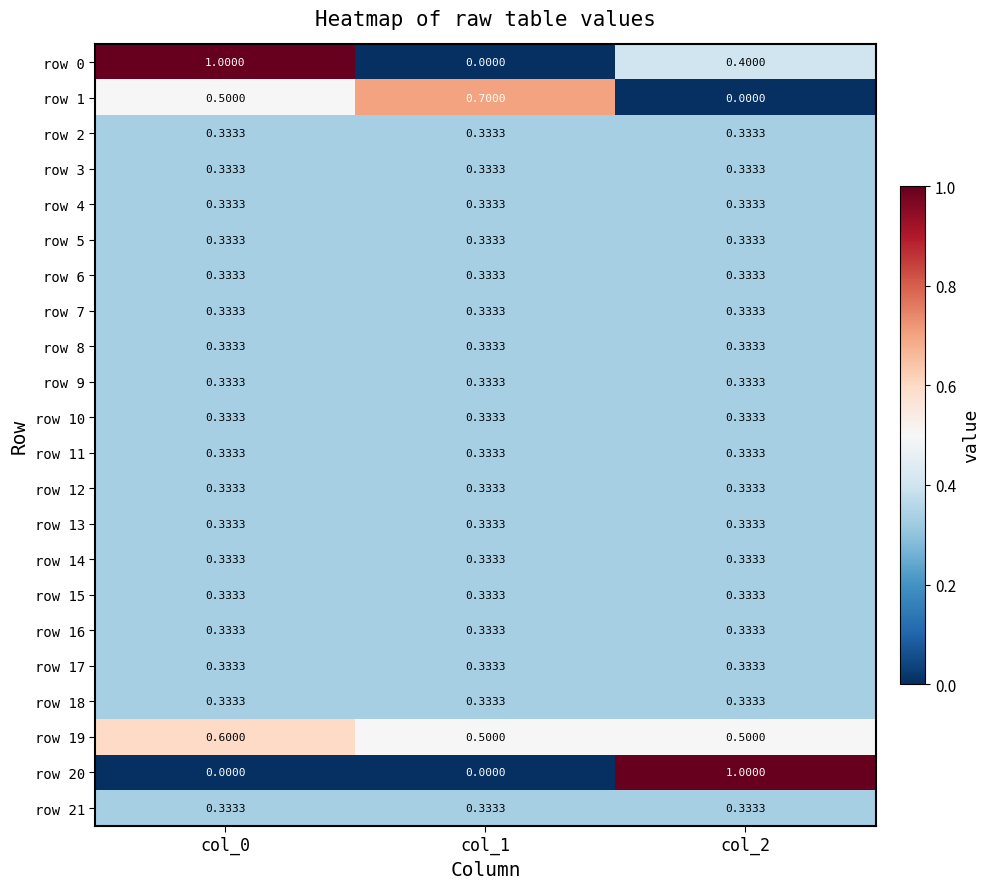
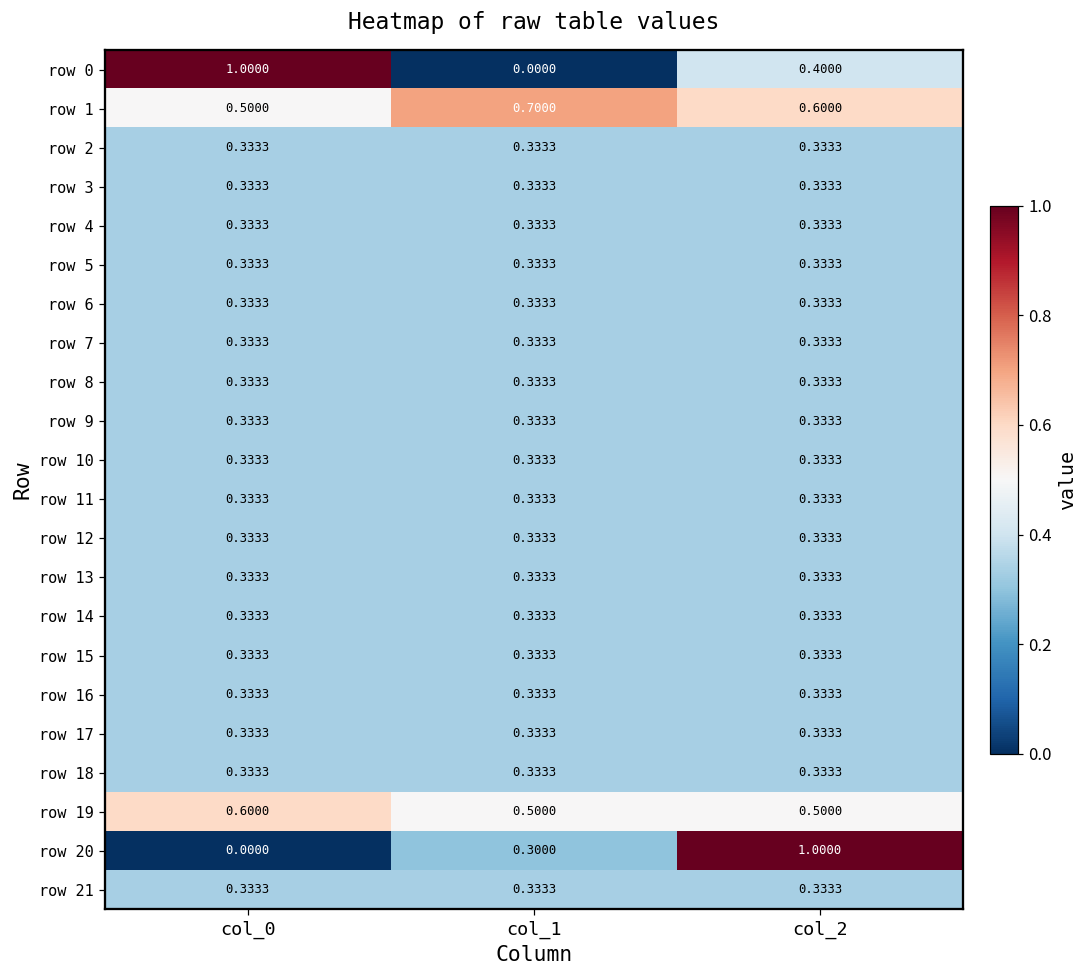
  {
    "row 0": {
      "col_0": 1.0000,
      "col_1": 0.0000,
      "col_2": 0.4000
    },
    "row 1": {
      "col_0": 0.5000,
      "col_1": 0.7000,
-     "col_2": 0.0000
+     "col_2": 0.6000
    },
    "row 2": {
      "col_0": 0.3333,
      "col_1": 0.3333,
      "col_2": 0.3333
    },
    "row 3": {
      "col_0": 0.3333,
      "col_1": 0.3333,
      "col_2": 0.3333
    },
    "row 4": {
      "col_0": 0.3333,
      "col_1": 0.3333,
      "col_2": 0.3333
    },
    "row 5": {
      "col_0": 0.3333,
      "col_1": 0.3333,
      "col_2": 0.3333
    },
    "row 6": {
      "col_0": 0.3333,
      "col_1": 0.3333,
      "col_2": 0.3333
    },
    "row 7": {
      "col_0": 0.3333,
      "col_1": 0.3333,
      "col_2": 0.3333
    },
    "row 8": {
      "col_0": 0.3333,
      "col_1": 0.3333,
      "col_2": 0.3333
    },
    "row 9": {
      "col_0": 0.3333,
      "col_1": 0.3333,
      "col_2": 0.3333
    },
    "row 10": {
      "col_0": 0.3333,
      "col_1": 0.3333,
      "col_2": 0.3333
    },
    "row 11": {
      "col_0": 0.3333,
      "col_1": 0.3333,
      "col_2": 0.3333
    },
    "row 12": {
      "col_0": 0.3333,
      "col_1": 0.3333,
      "col_2": 0.3333
    },
    "row 13": {
      "col_0": 0.3333,
      "col_1": 0.3333,
      "col_2": 0.3333
    },
    "row 14": {
      "col_0": 0.3333,
      "col_1": 0.3333,
      "col_2": 0.3333
    },
    "row 15": {
      "col_0": 0.3333,
      "col_1": 0.3333,
      "col_2": 0.3333
    },
    "row 16": {
      "col_0": 0.3333,
      "col_1": 0.3333,
      "col_2": 0.3333
    },
    "row 17": {
      "col_0": 0.3333,
      "col_1": 0.3333,
      "col_2": 0.3333
    },
    "row 18": {
      "col_0": 0.3333,
      "col_1": 0.3333,
      "col_2": 0.3333
    },
    "row 19": {
      "col_0": 0.6000,
      "col_1": 0.5000,
      "col_2": 0.5000
    },
    "row 20": {
      "col_0": 0.0000,
-     "col_1": 0.0000,
+     "col_1": 0.3000,
      "col_2": 1.0000
    },
    "row 21": {
      "col_0": 0.3333,
      "col_1": 0.3333,
      "col_2": 0.3333
    }
  }
